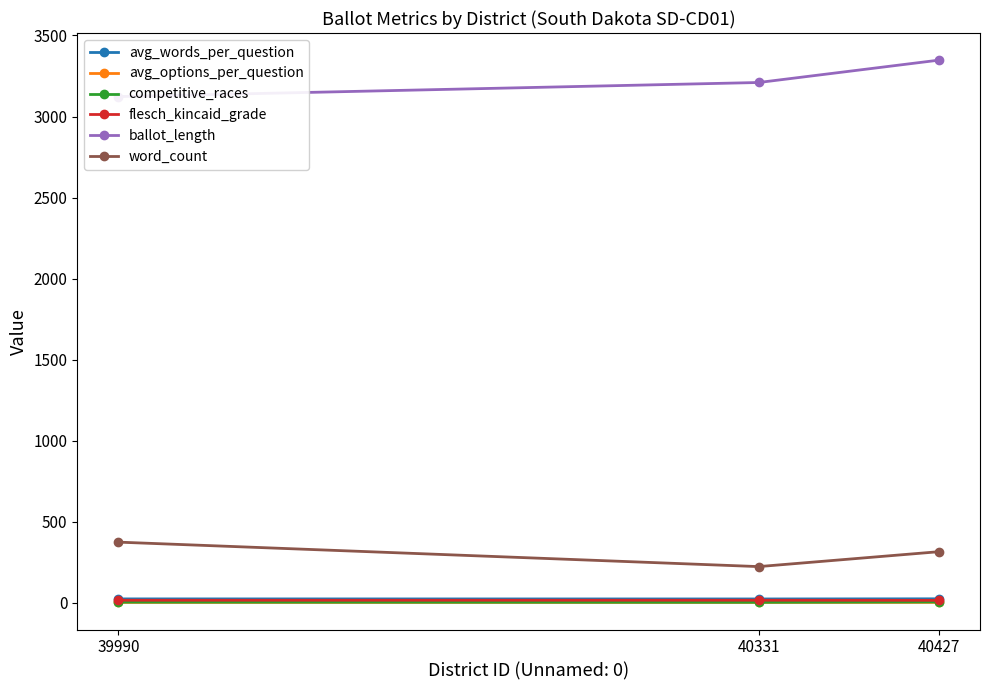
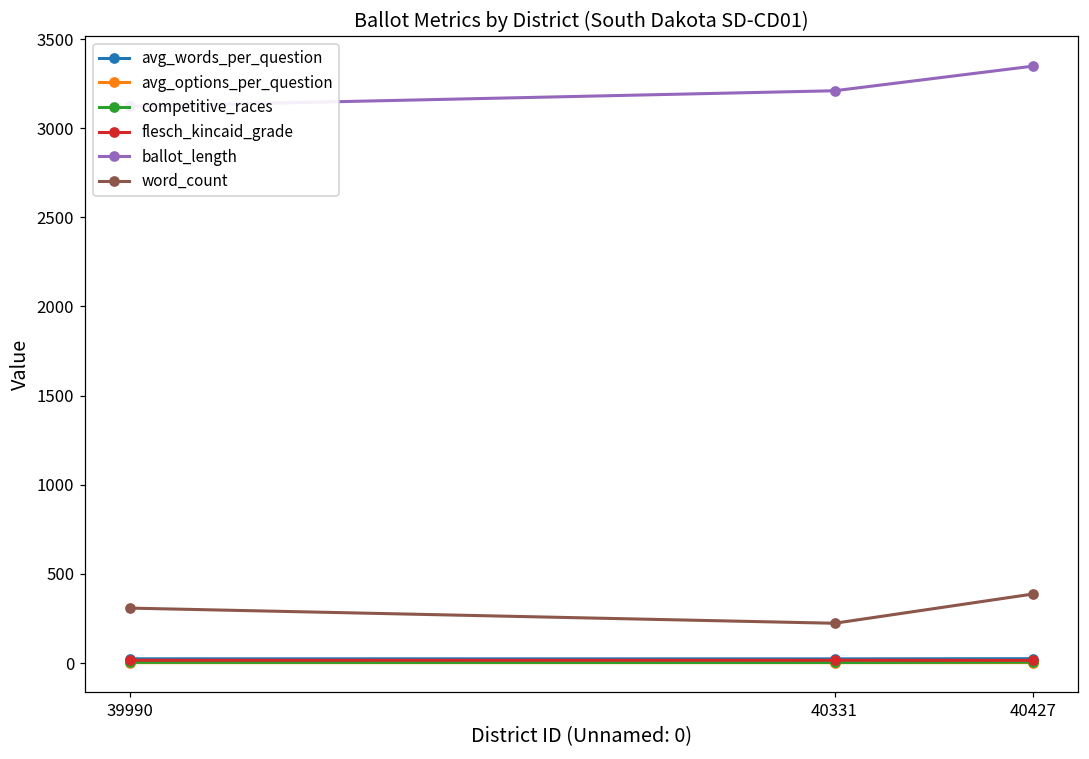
  {
    "ballot_length": {
      "40331": 3210,
      "40427": 3350
    },
    "word_count": {
-     "39990": 370,
+     "39990": 310,
      "40331": 220,
-     "40427": 320
+     "40427": 390
    }
  }
